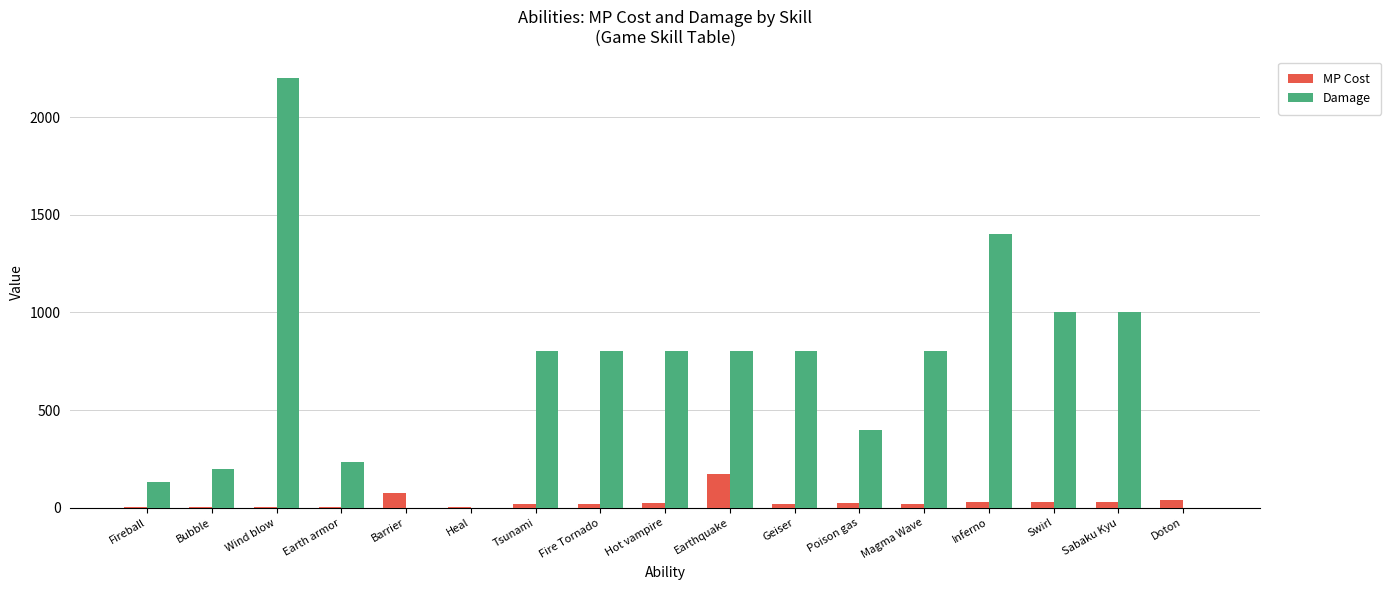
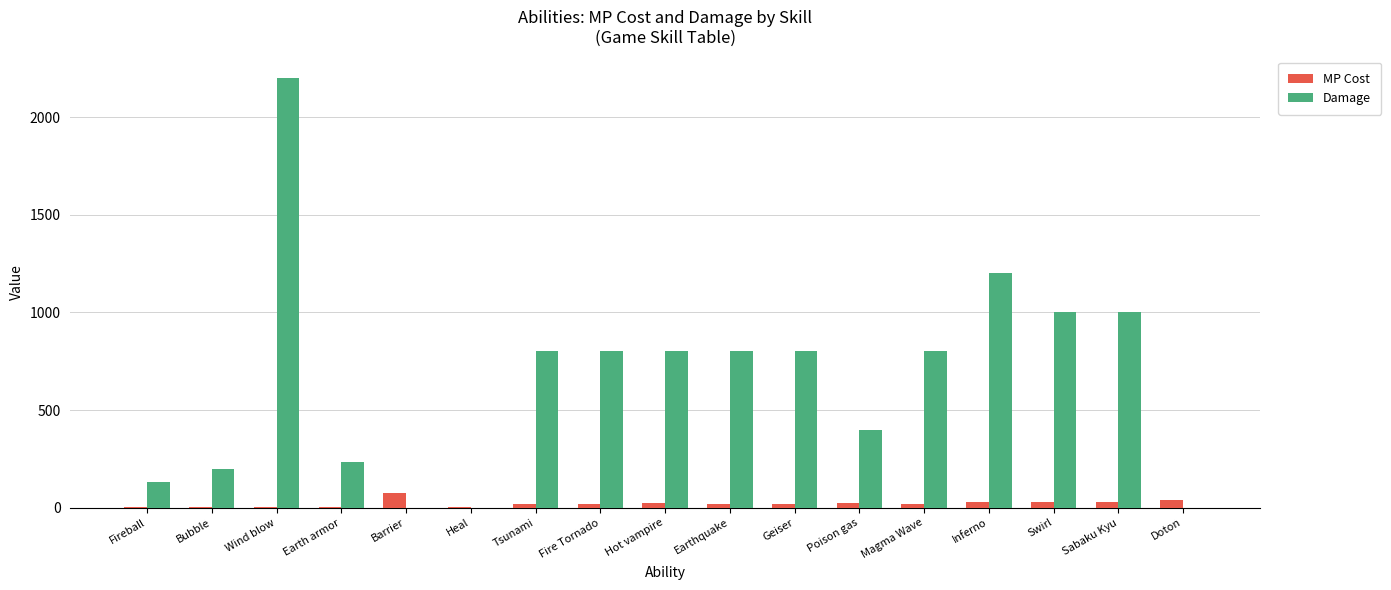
  {
    "MP Cost": {
      "Barrier": 70,
      "Tsunami": 20,
      "Fire Tornado": 20,
      "Hot vampire": 30,
-     "Earthquake": 170,
+     "Earthquake": 20,
      "Geiser": 20,
      "Poison gas": 30,
      "Magma Wave": 20,
      "Inferno": 30,
      "Swirl": 30,
      "Sabaku Kyu": 30,
      "Doton": 40
    },
    "Damage": {
      "Fireball": 130,
      "Bubble": 200,
      "Wind blow": 2200,
      "Earth armor": 230,
      "Barrier": 0,
      "Heal": 0,
      "Tsunami": 800,
      "Fire Tornado": 800,
      "Hot vampire": 800,
      "Earthquake": 800,
      "Geiser": 800,
      "Poison gas": 400,
      "Magma Wave": 800,
-     "Inferno": 1400,
+     "Inferno": 1200,
      "Swirl": 1000,
      "Sabaku Kyu": 1000,
      "Doton": 0
    }
  }
